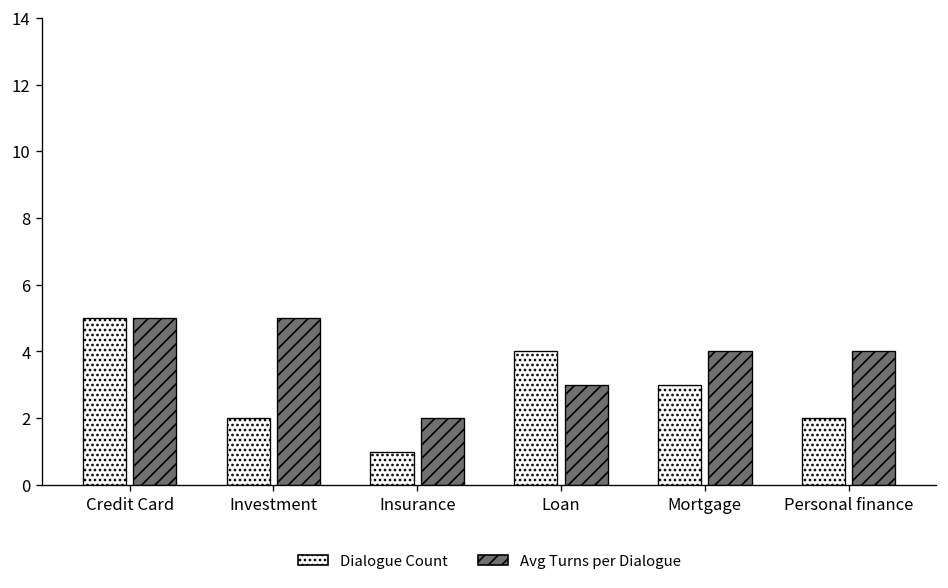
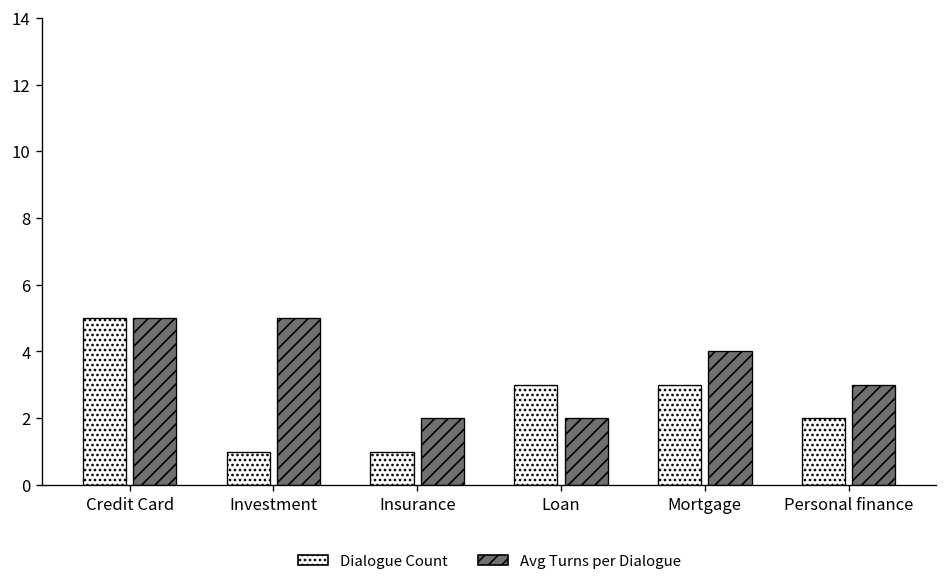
  {
    "Dialogue Count": {
      "Credit Card": 5,
-     "Investment": 2,
+     "Investment": 1,
      "Insurance": 1,
-     "Loan": 4,
+     "Loan": 3,
      "Mortgage": 3,
      "Personal finance": 2
    },
    "Avg Turns per Dialogue": {
      "Credit Card": 5,
      "Investment": 5,
      "Insurance": 2,
-     "Loan": 3,
+     "Loan": 2,
      "Mortgage": 4,
-     "Personal finance": 4
+     "Personal finance": 3
    }
  }
